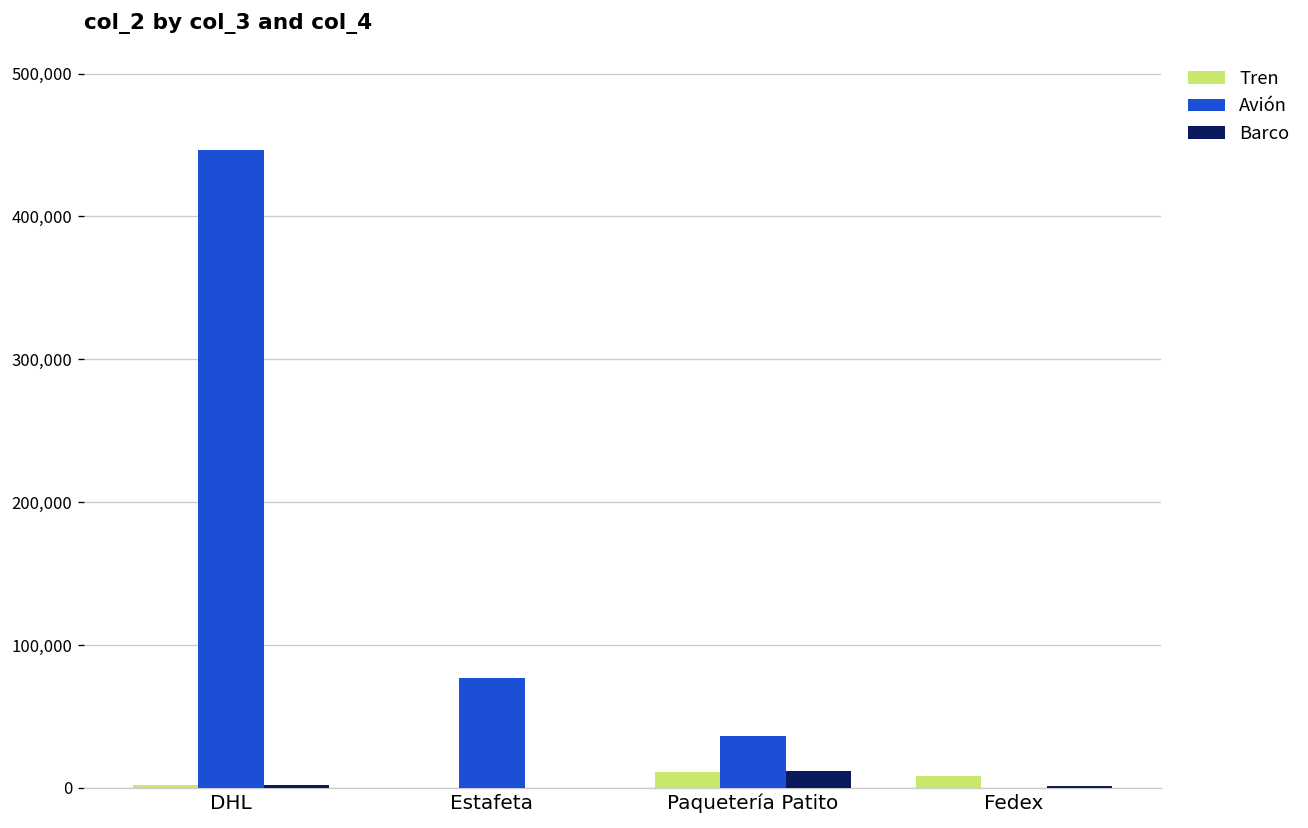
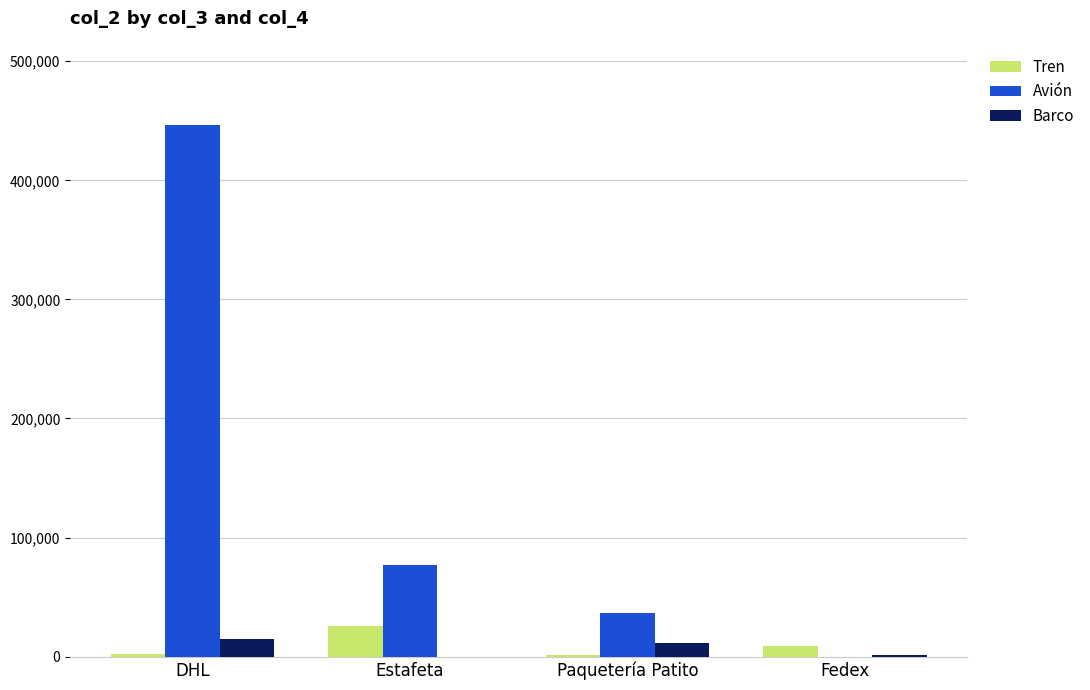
  {
    "Tren": {
      "DHL": "2,000",
-     "Estafeta": "0",
-     "Paquetería Patito": "11,000",
+     "Estafeta": "26,000",
+     "Paquetería Patito": "1,000",
      "Fedex": "9,000"
    },
    "Avión": {
      "DHL": "447,000",
      "Estafeta": "77,000",
      "Paquetería Patito": "37,000",
      "Fedex": "0"
    },
    "Barco": {
-     "DHL": "2,000",
+     "DHL": "15,000",
      "Estafeta": "0",
      "Paquetería Patito": "12,000"
    }
  }
